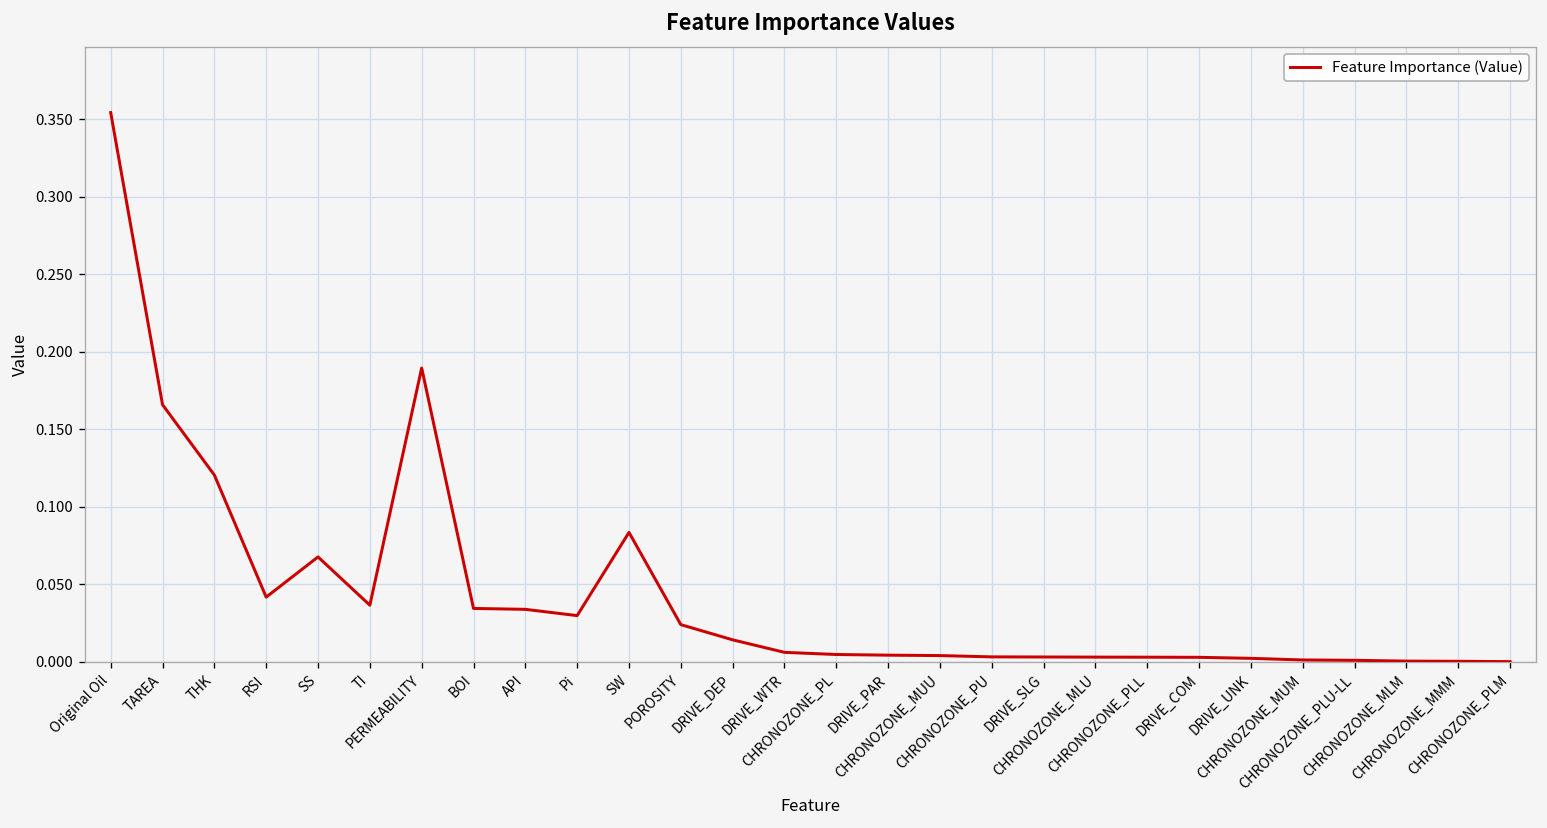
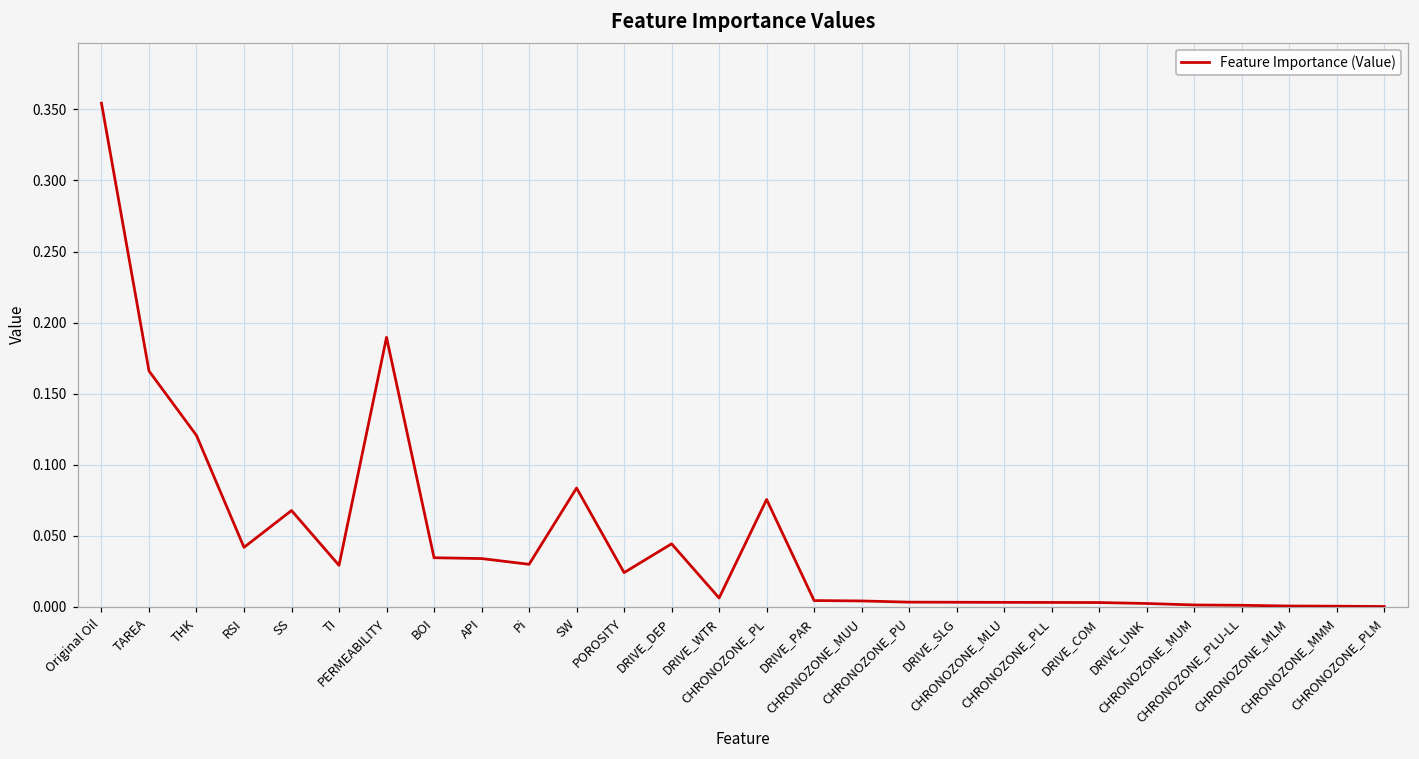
  {
    "Original Oil": 0.354,
    "TAREA": 0.166,
    "THK": 0.121,
    "RSI": 0.042,
    "SS": 0.068,
-   "TI": 0.037,
+   "TI": 0.029,
    "PERMEABILITY": 0.190,
    "BOI": 0.035,
    "API": 0.034,
    "Pi": 0.030,
    "SW": 0.084,
    "POROSITY": 0.024,
-   "DRIVE_DEP": 0.014,
+   "DRIVE_DEP": 0.044,
    "DRIVE_WTR": 0.006,
-   "CHRONOZONE_PL": 0.005,
+   "CHRONOZONE_PL": 0.076,
    "DRIVE_PAR": 0.004,
    "CHRONOZONE_MUU": 0.004,
    "CHRONOZONE_PU": 0.003,
    "DRIVE_SLG": 0.003,
    "CHRONOZONE_MLU": 0.003,
    "CHRONOZONE_PLL": 0.003,
    "DRIVE_COM": 0.003,
    "DRIVE_UNK": 0.002,
    "CHRONOZONE_MUM": 0.001,
    "CHRONOZONE_PLU-LL": 0.001,
    "CHRONOZONE_MLM": 0.001,
    "CHRONOZONE_MMM": 0.000,
    "CHRONOZONE_PLM": 0.000
  }
